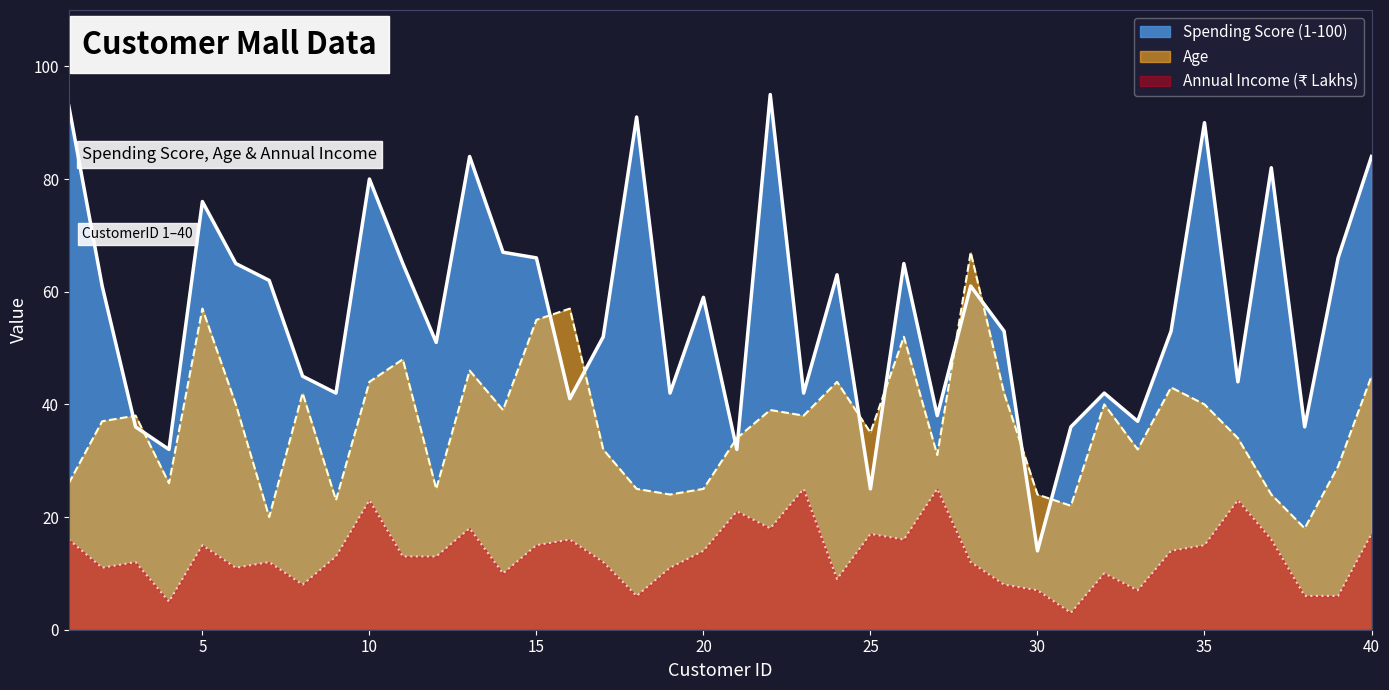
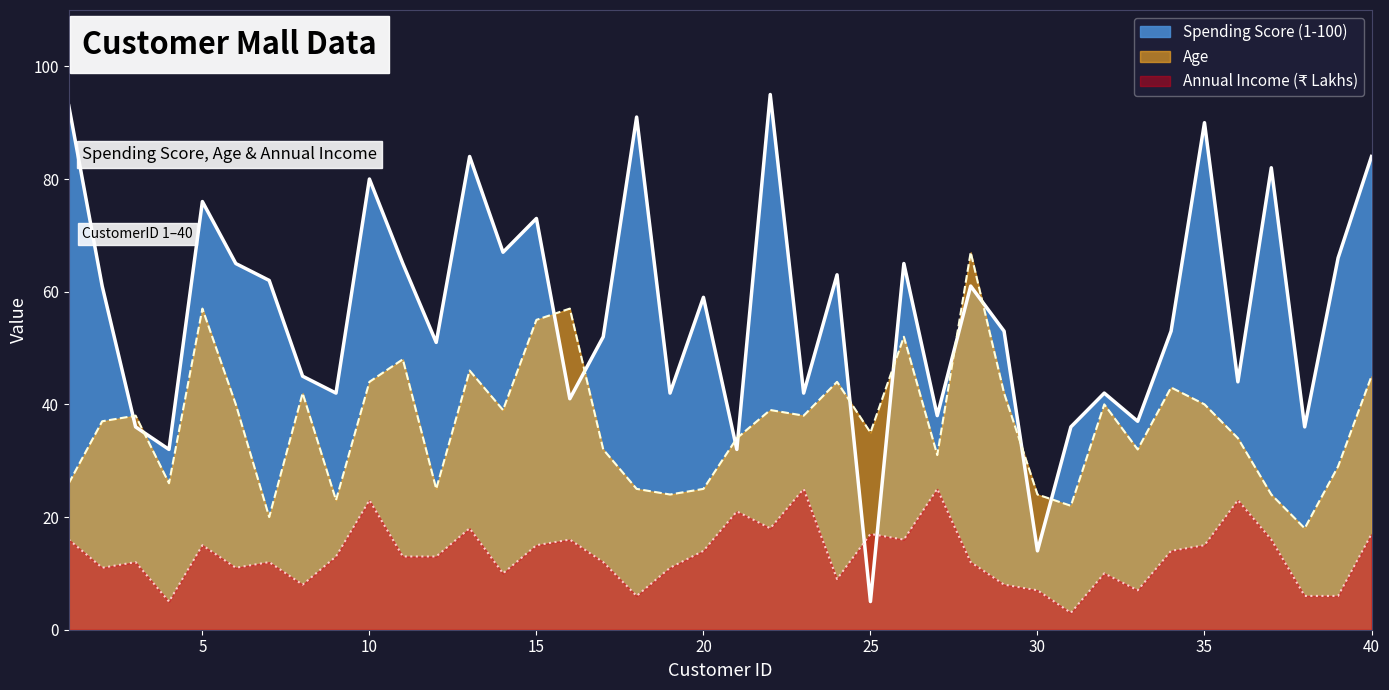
  {
    "Spending Score (1-100)": {
      "5": 76,
      "10": 80,
-     "15": 66,
+     "15": 73,
      "20": 59,
-     "25": 25,
+     "25": 5,
      "30": 14,
      "35": 90,
      "40": 84
    },
    "Age": {
      "5": 57,
      "10": 44,
      "15": 55,
      "20": 25,
      "25": 35,
      "30": 24,
      "35": 40,
      "40": 45
    },
    "Annual Income (₹ Lakhs)": {
      "5": 15,
      "10": 23,
      "15": 15,
      "20": 14,
      "25": 17,
      "30": 7,
      "35": 15,
      "40": 17
    }
  }
